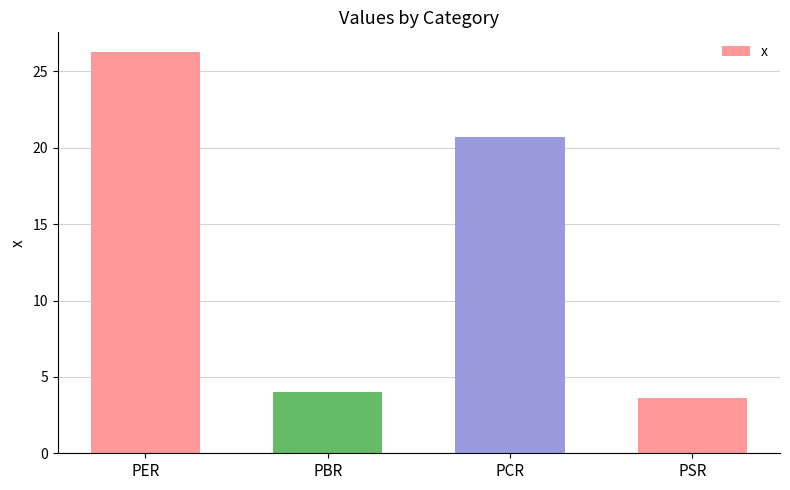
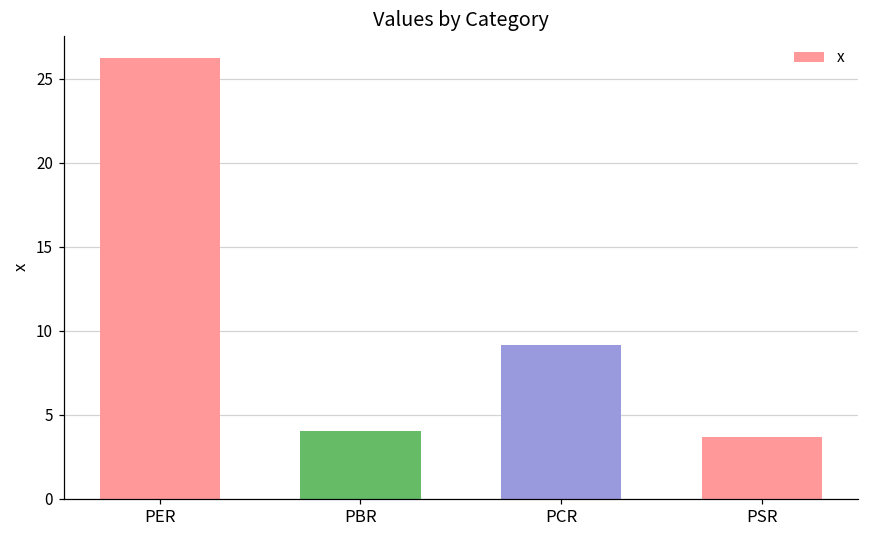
  {
    "PER": 26.2,
    "PBR": 4.0,
-   "PCR": 20.7,
+   "PCR": 9.1,
    "PSR": 3.6
  }
